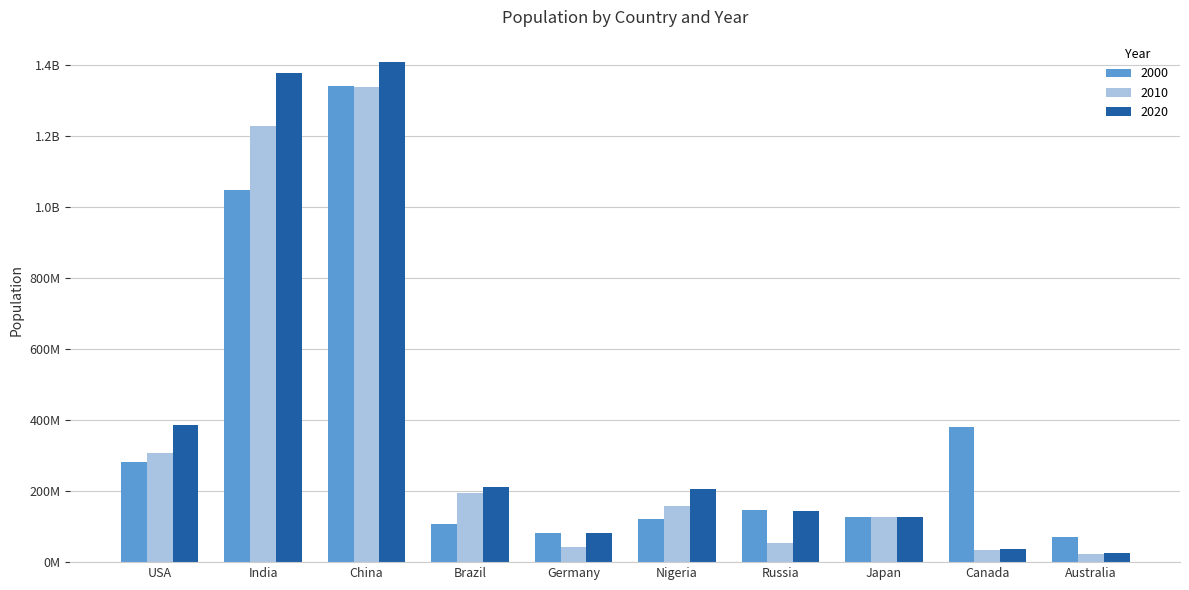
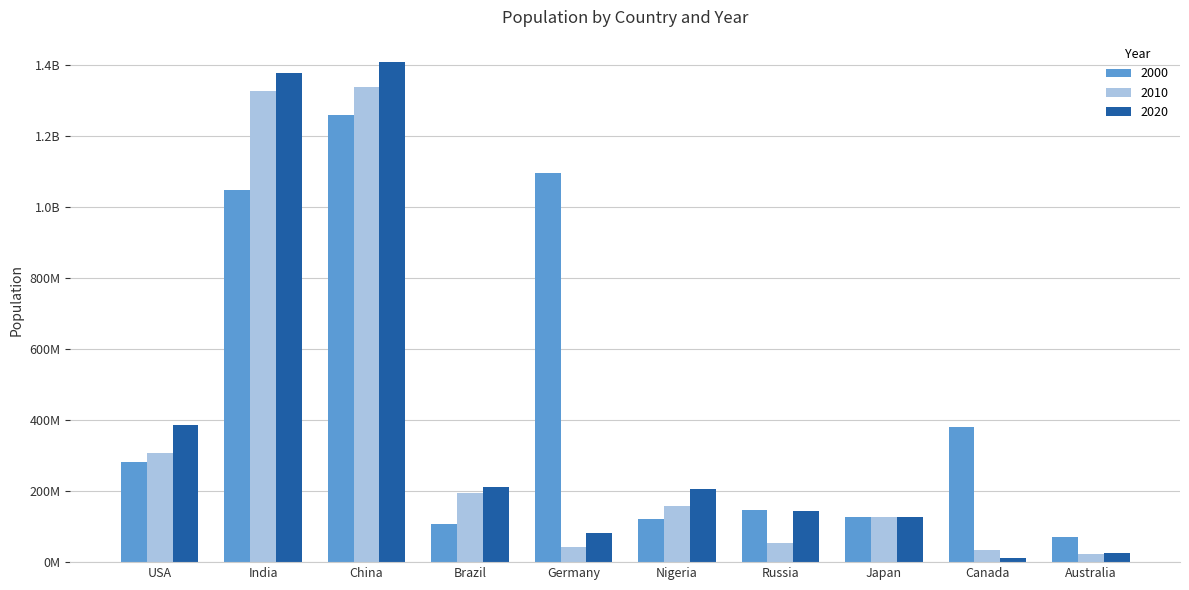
  {
    "2000": {
      "USA": 280000000,
      "India": 1050000000,
-     "China": 1340000000,
+     "China": 1260000000,
      "Brazil": 110000000,
-     "Germany": 80000000,
+     "Germany": 1100000000,
      "Nigeria": 120000000,
      "Russia": 150000000,
      "Japan": 130000000,
      "Canada": 380000000,
      "Australia": 70000000
    },
    "2010": {
      "USA": 310000000,
-     "India": 1230000000,
+     "India": 1330000000,
      "China": 1340000000,
      "Brazil": 200000000,
      "Germany": 40000000,
      "Nigeria": 160000000,
      "Russia": 50000000,
      "Japan": 130000000,
      "Canada": 30000000,
      "Australia": 20000000
    },
    "2020": {
      "USA": 390000000,
      "India": 1380000000,
      "China": 1410000000,
      "Brazil": 210000000,
      "Germany": 80000000,
      "Nigeria": 210000000,
      "Russia": 150000000,
      "Japan": 130000000,
-     "Canada": 40000000,
+     "Canada": 10000000,
      "Australia": 30000000
    }
  }
